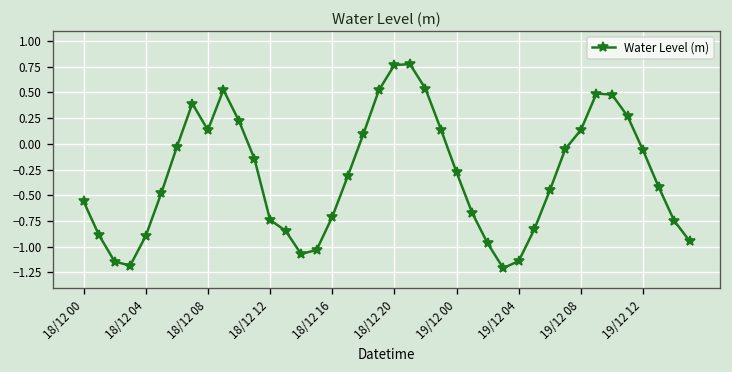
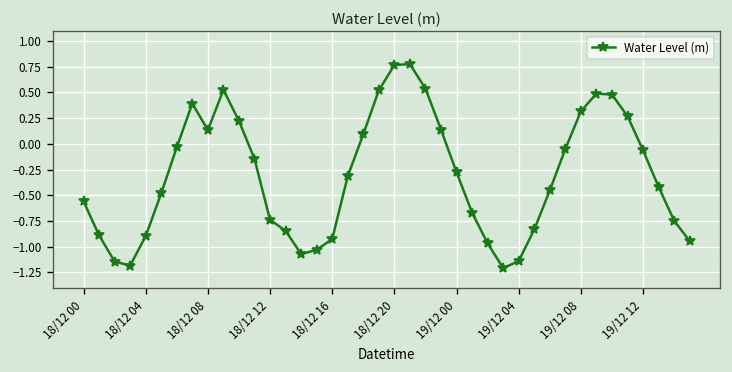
  {
    "18/12 00": -0.6,
    "18/12 04": -0.9,
    "18/12 08": 0.1,
    "18/12 12": -0.7,
-   "18/12 16": -0.7,
+   "18/12 16": -0.9,
    "18/12 20": 0.8,
    "19/12 00": -0.3,
    "19/12 04": -1.1,
-   "19/12 08": 0.1,
+   "19/12 08": 0.3,
    "19/12 12": -0.1
  }
